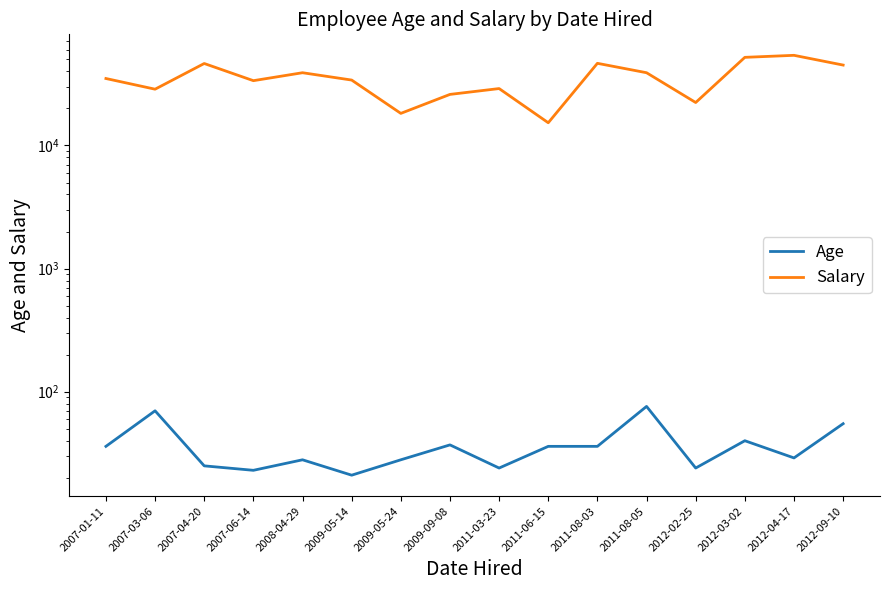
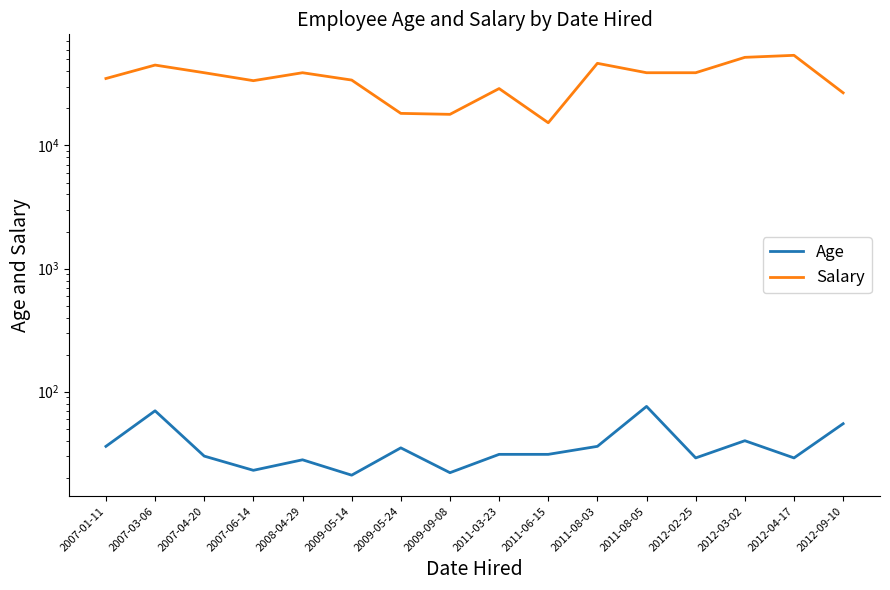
  {
    "Age": {
      "2007-01-11": 36,
      "2007-03-06": 70,
-     "2007-04-20": 25,
+     "2007-04-20": 30,
      "2007-06-14": 23,
      "2008-04-29": 28,
      "2009-05-14": 21,
-     "2009-05-24": 28,
-     "2009-09-08": 37,
-     "2011-03-23": 24,
-     "2011-06-15": 36,
+     "2009-05-24": 35,
+     "2009-09-08": 22,
+     "2011-03-23": 31,
+     "2011-06-15": 31,
      "2011-08-03": 36,
      "2011-08-05": 80,
-     "2012-02-25": 24,
+     "2012-02-25": 29,
      "2012-03-02": 40,
      "2012-04-17": 29,
      "2012-09-10": 60
    },
    "Salary": {
      "2007-01-11": 35000,
-     "2007-03-06": 29000,
-     "2007-04-20": 46000,
+     "2007-03-06": 45000,
+     "2007-04-20": 39000,
      "2007-06-14": 34000,
      "2008-04-29": 39000,
      "2009-05-14": 34000,
      "2009-05-24": 18000,
-     "2009-09-08": 26000,
+     "2009-09-08": 18000,
      "2011-03-23": 29000,
      "2011-06-15": 15000,
      "2011-08-03": 47000,
      "2011-08-05": 39000,
-     "2012-02-25": 22000,
+     "2012-02-25": 39000,
      "2012-03-02": 52000,
      "2012-04-17": 50000,
-     "2012-09-10": 45000
+     "2012-09-10": 27000
    }
  }
